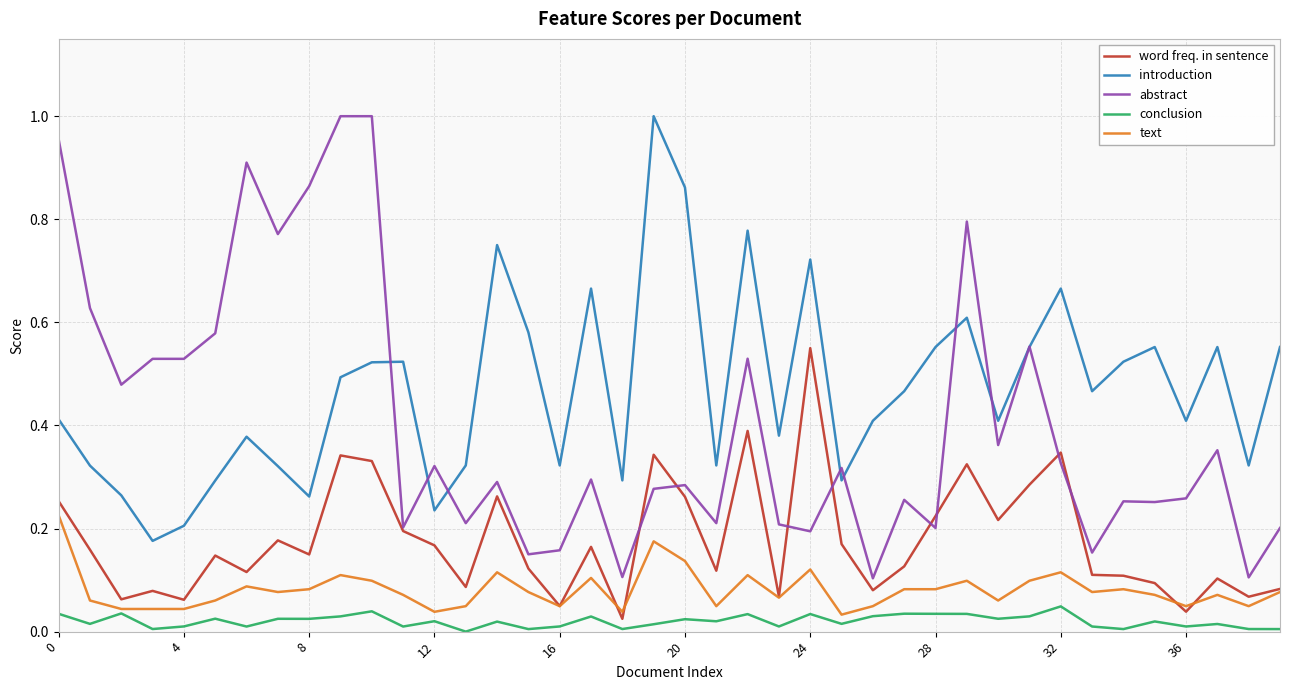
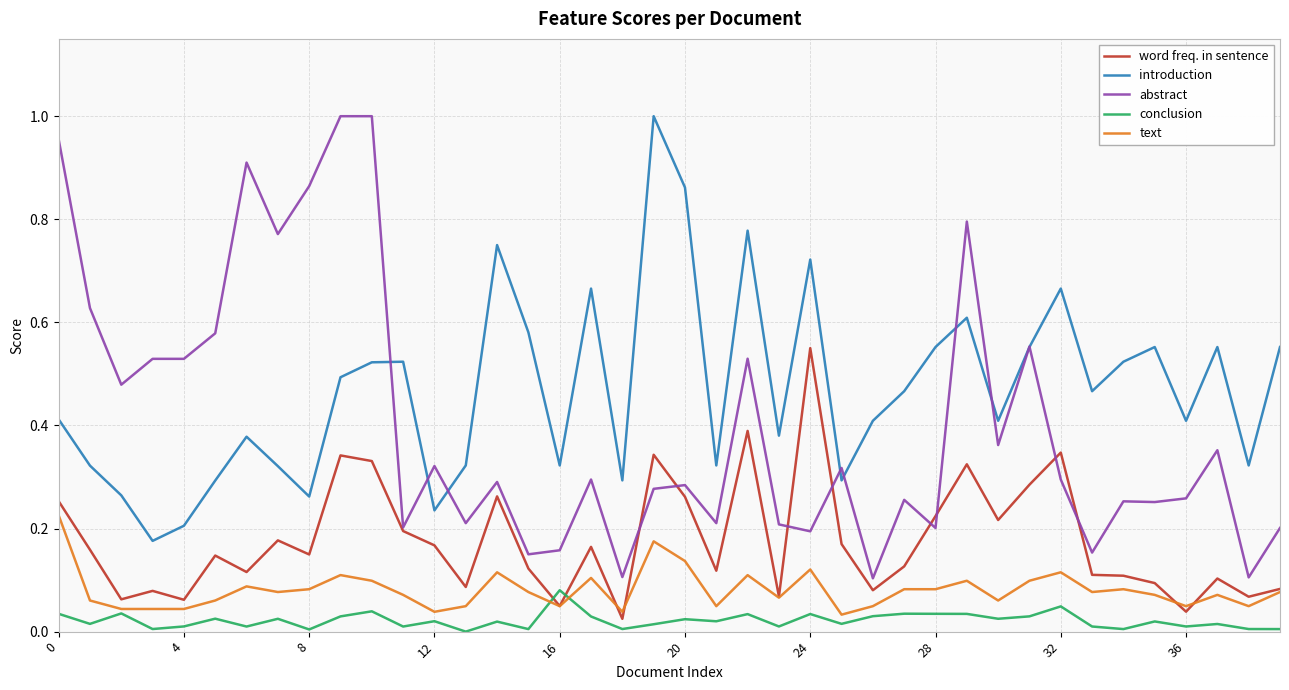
  {
    "word freq. in sentence": {
      "0": 0.25,
      "4": 0.06,
      "8": 0.15,
      "12": 0.17,
      "20": 0.26,
      "24": 0.55,
      "28": 0.22,
      "32": 0.35,
      "36": 0.04
    },
    "introduction": {
      "0": 0.41,
      "4": 0.21,
      "8": 0.26,
      "12": 0.24,
      "16": 0.32,
      "20": 0.86,
      "24": 0.72,
      "28": 0.55,
      "32": 0.67,
      "36": 0.41
    },
    "abstract": {
      "0": 0.96,
      "4": 0.53,
      "8": 0.86,
      "12": 0.32,
      "16": 0.16,
      "20": 0.28,
      "24": 0.19,
      "28": 0.20,
-     "32": 0.33,
+     "32": 0.30,
      "36": 0.26
    },
    "conclusion": {
      "0": 0.03,
      "4": 0.01,
-     "8": 0.02,
+     "8": 0.00,
      "12": 0.02,
-     "16": 0.01,
+     "16": 0.08,
      "20": 0.02,
      "24": 0.03,
      "28": 0.03,
      "32": 0.05,
      "36": 0.01
    },
    "text": {
      "0": 0.23,
      "4": 0.04,
      "8": 0.08,
      "12": 0.04,
      "20": 0.14,
      "24": 0.12,
      "28": 0.08,
      "32": 0.12,
      "36": 0.05
    }
  }
